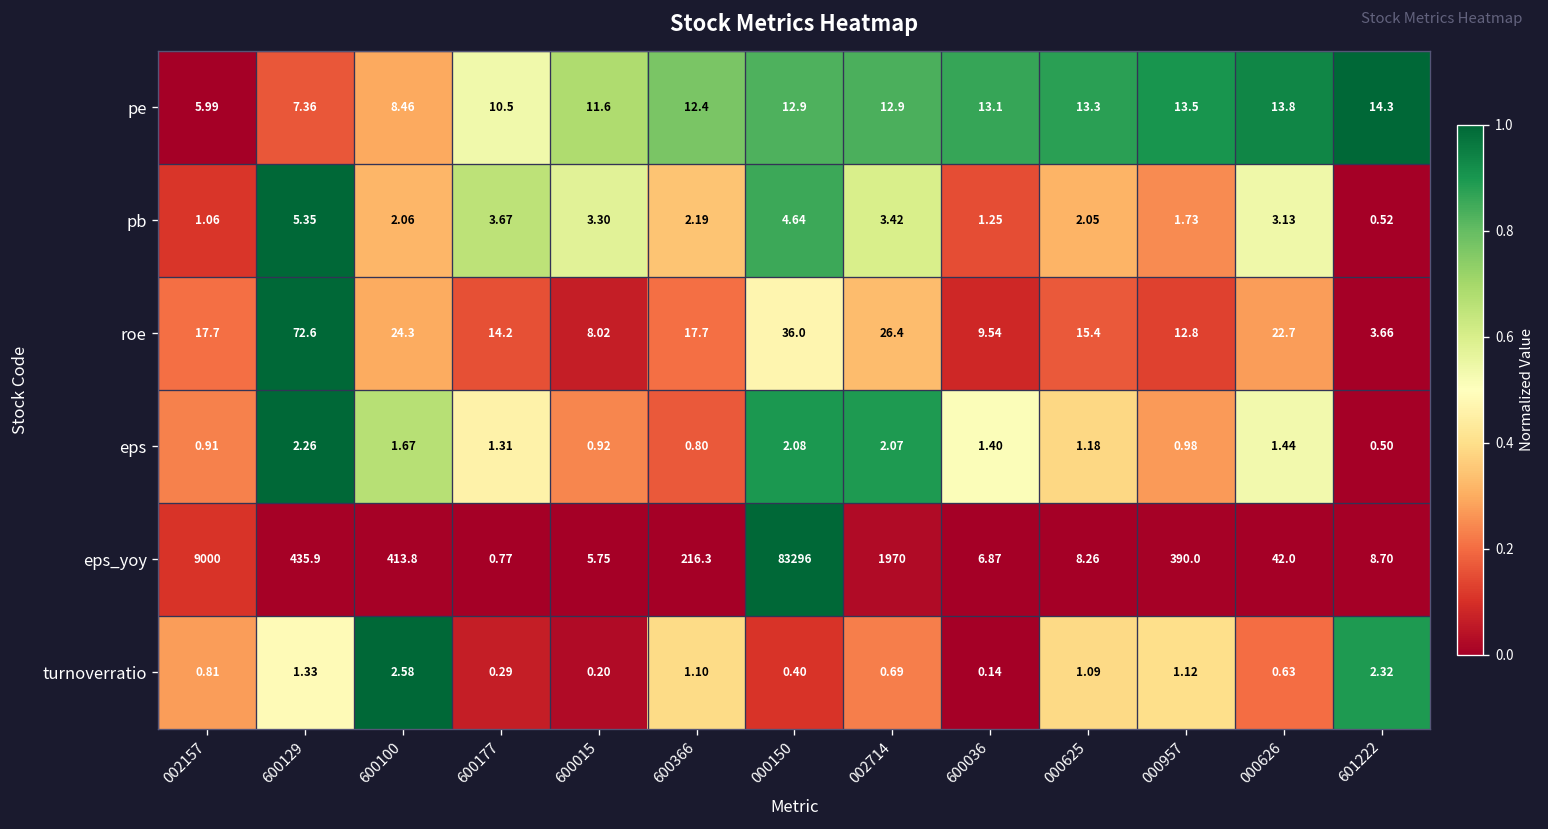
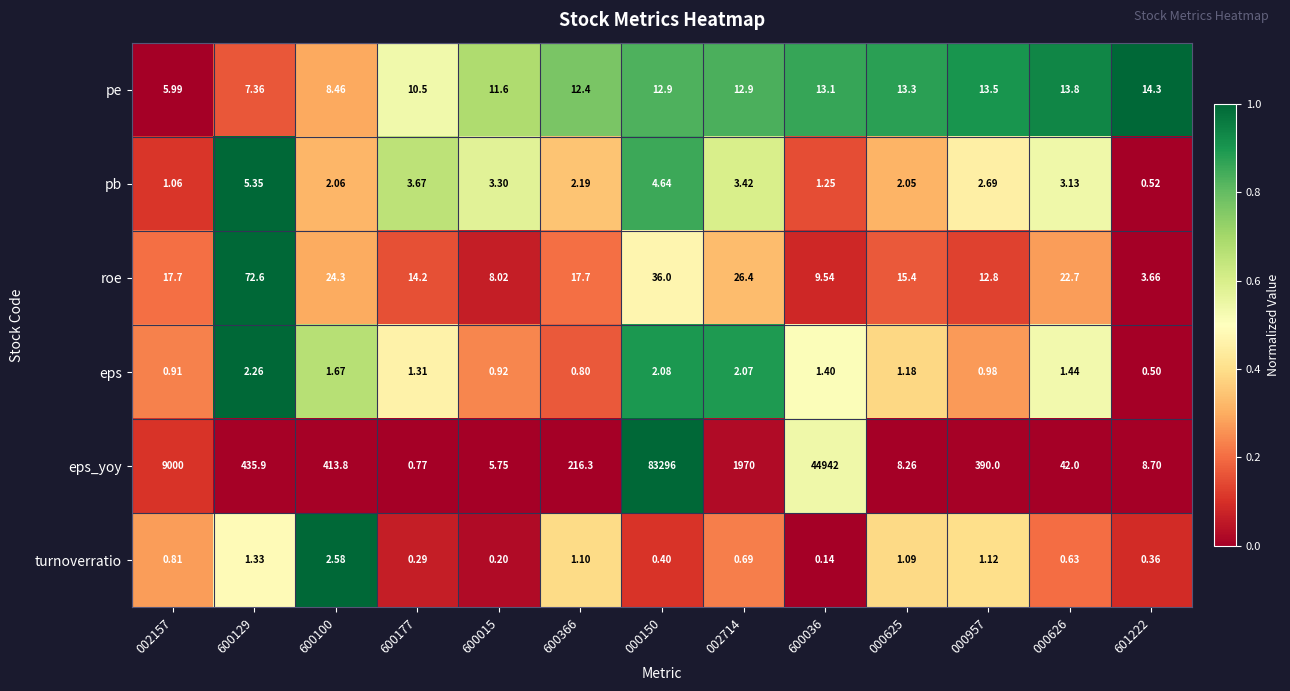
  {
    "pe": {
      "002157": 5.99,
      "600129": 7.36,
      "600100": 8.46,
      "600177": 10.5,
      "600015": 11.6,
      "600366": 12.4,
      "000150": 12.9,
      "002714": 12.9,
      "600036": 13.1,
      "000625": 13.3,
      "000957": 13.5,
      "000626": 13.8,
      "601222": 14.3
    },
    "pb": {
      "002157": 1.06,
      "600129": 5.35,
      "600100": 2.06,
      "600177": 3.67,
      "600015": 3.30,
      "600366": 2.19,
      "000150": 4.64,
      "002714": 3.42,
      "600036": 1.25,
      "000625": 2.05,
-     "000957": 1.73,
+     "000957": 2.69,
      "000626": 3.13,
      "601222": 0.52
    },
    "roe": {
      "002157": 17.7,
      "600129": 72.6,
      "600100": 24.3,
      "600177": 14.2,
      "600015": 8.02,
      "600366": 17.7,
      "000150": 36.0,
      "002714": 26.4,
      "600036": 9.54,
      "000625": 15.4,
      "000957": 12.8,
      "000626": 22.7,
      "601222": 3.66
    },
    "eps": {
      "002157": 0.91,
      "600129": 2.26,
      "600100": 1.67,
      "600177": 1.31,
      "600015": 0.92,
      "600366": 0.80,
      "000150": 2.08,
      "002714": 2.07,
      "600036": 1.40,
      "000625": 1.18,
      "000957": 0.98,
      "000626": 1.44,
      "601222": 0.50
    },
    "eps_yoy": {
      "002157": 9000,
      "600129": 435.9,
      "600100": 413.8,
      "600177": 0.77,
      "600015": 5.75,
      "600366": 216.3,
      "000150": 83296,
      "002714": 1970,
-     "600036": 6.87,
+     "600036": 44942,
      "000625": 8.26,
      "000957": 390.0,
      "000626": 42.0,
      "601222": 8.70
    },
    "turnoverratio": {
      "002157": 0.81,
      "600129": 1.33,
      "600100": 2.58,
      "600177": 0.29,
      "600015": 0.20,
      "600366": 1.10,
      "000150": 0.40,
      "002714": 0.69,
      "600036": 0.14,
      "000625": 1.09,
      "000957": 1.12,
      "000626": 0.63,
-     "601222": 2.32
+     "601222": 0.36
    }
  }
